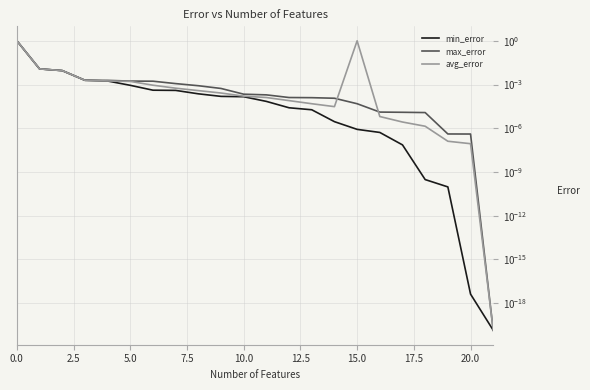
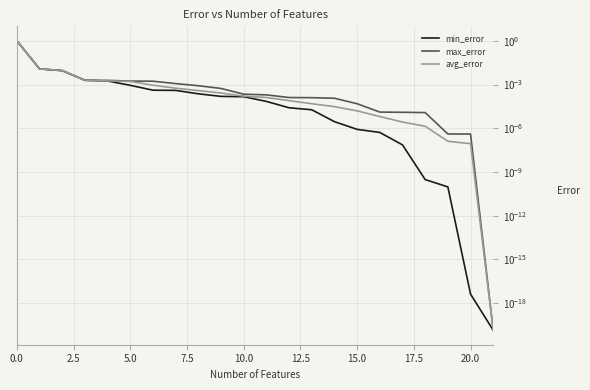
  {
    "min_error": {
      "5.0": 0.001,
      "15.0": 0.000001,
      "20.0": 0.000000000000
    },
    "max_error": {
      "15.0": 0.00005,
      "20.0": 0.0000004
    },
    "avg_error": {
-     "15.0": 1,
+     "15.0": 0,
      "20.0": 0.0000001
    }
  }
